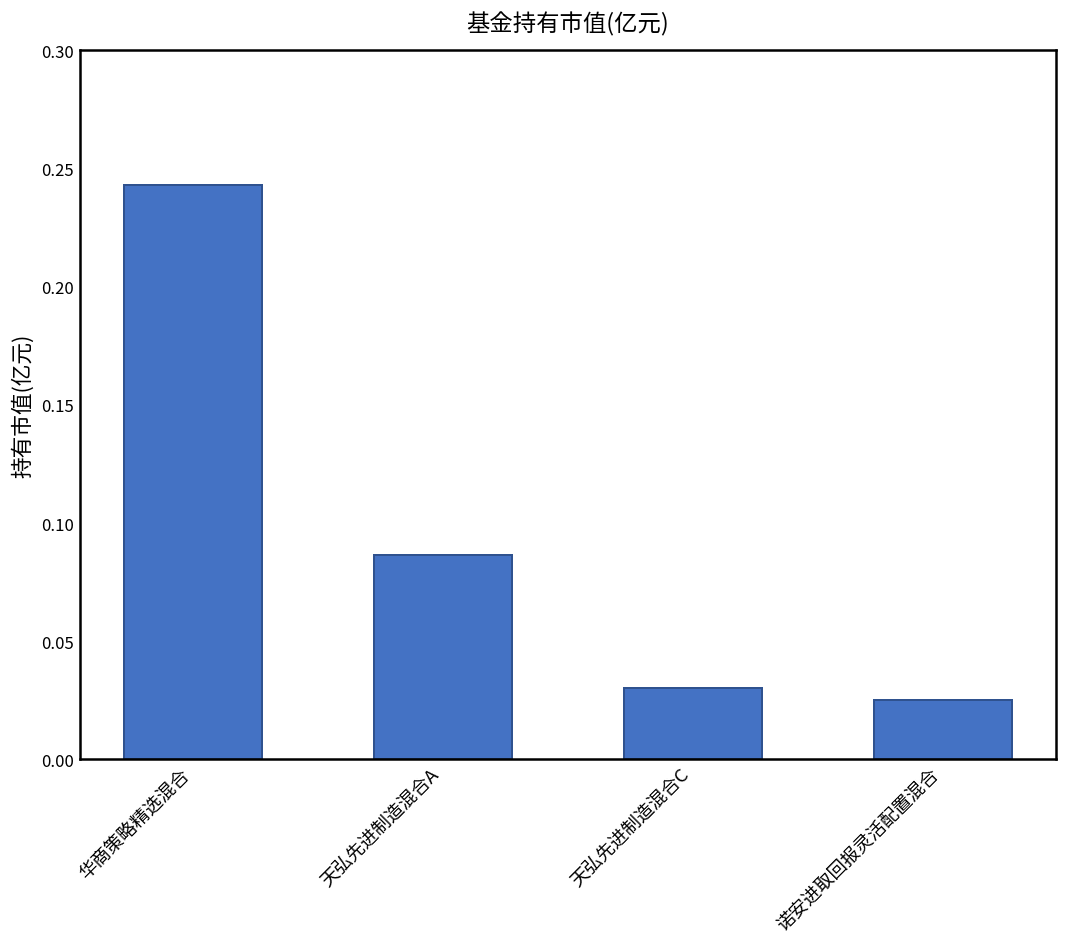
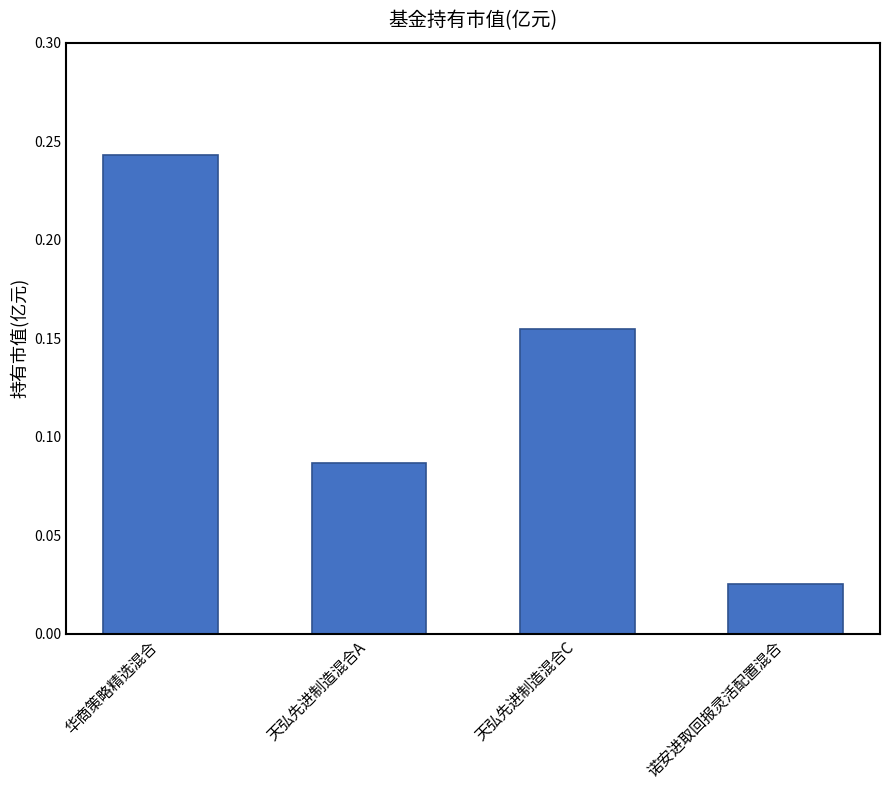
  {
    "华商策略精选混合": 0.243,
    "天弘先进制造混合A": 0.086,
-   "天弘先进制造混合C": 0.030,
+   "天弘先进制造混合C": 0.155,
    "诺安进取回报灵活配置混合": 0.025
  }
